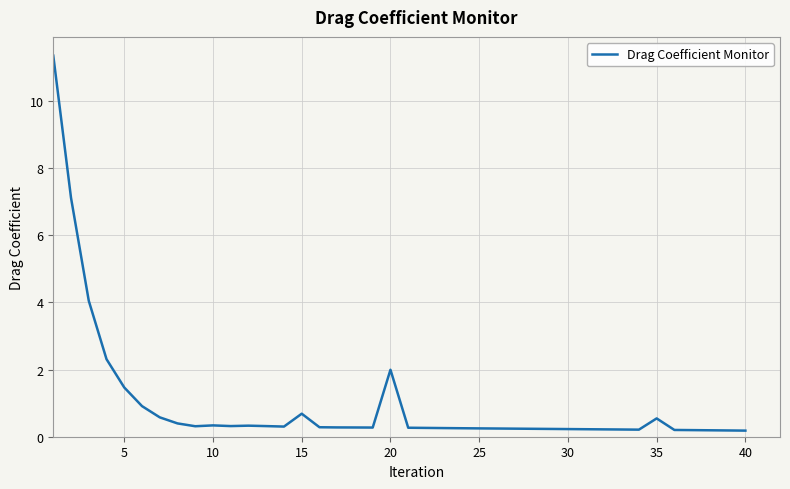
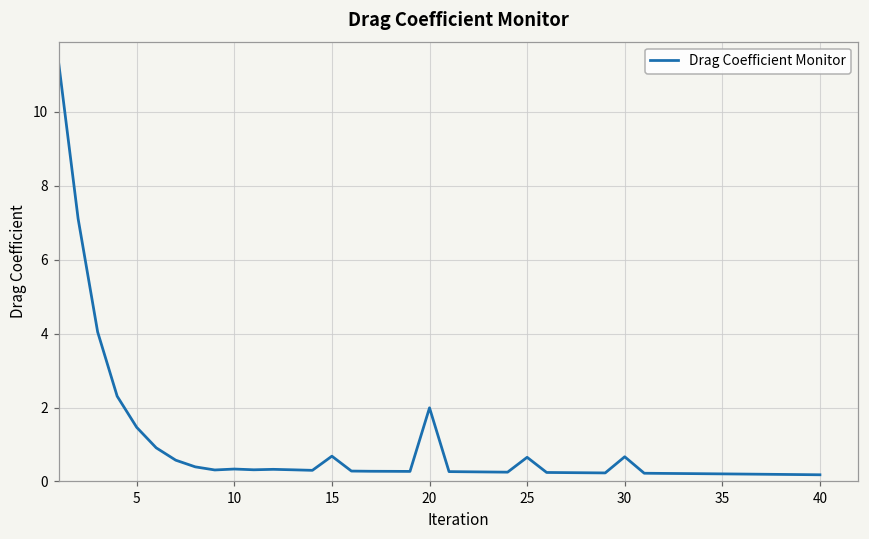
  {
    "5": 1.5,
    "10": 0.3,
    "15": 0.7,
    "20": 2.0,
-   "25": 0.2,
-   "30": 0.2,
-   "35": 0.5,
+   "25": 0.7,
+   "30": 0.7,
+   "35": 0.2,
    "40": 0.2
  }
